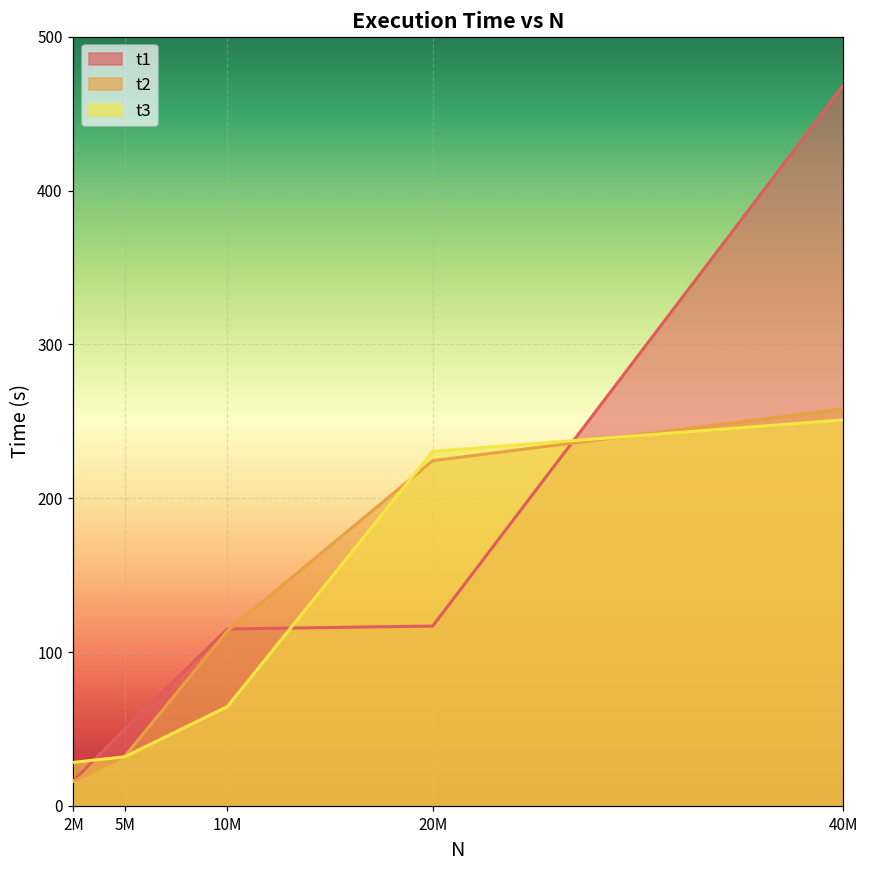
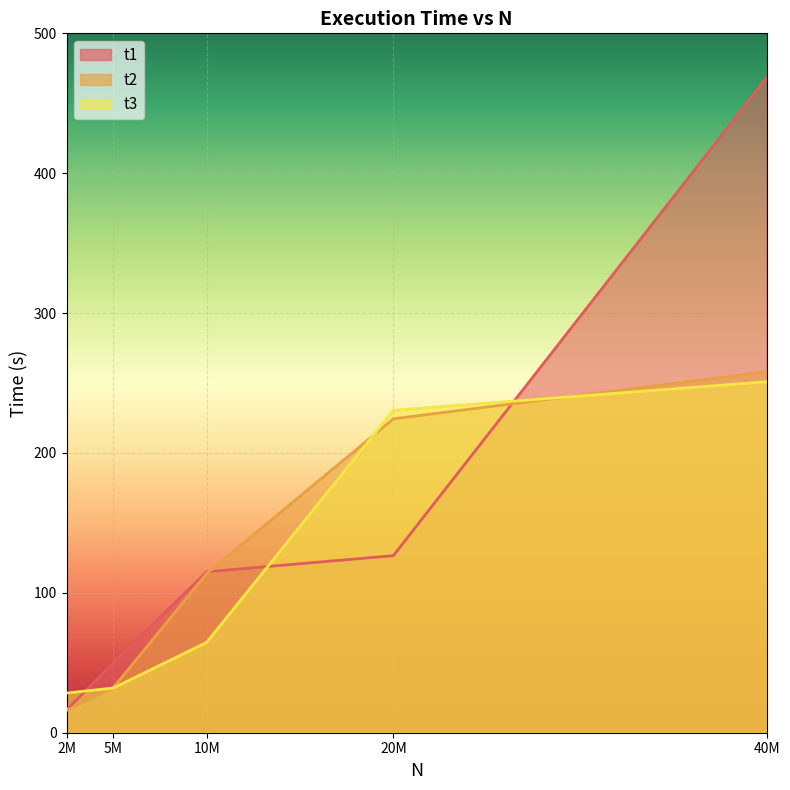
  {
    "t1": {
      "5M": 50,
-     "20M": 117,
+     "20M": 127,
      "40M": 468
    }
  }
